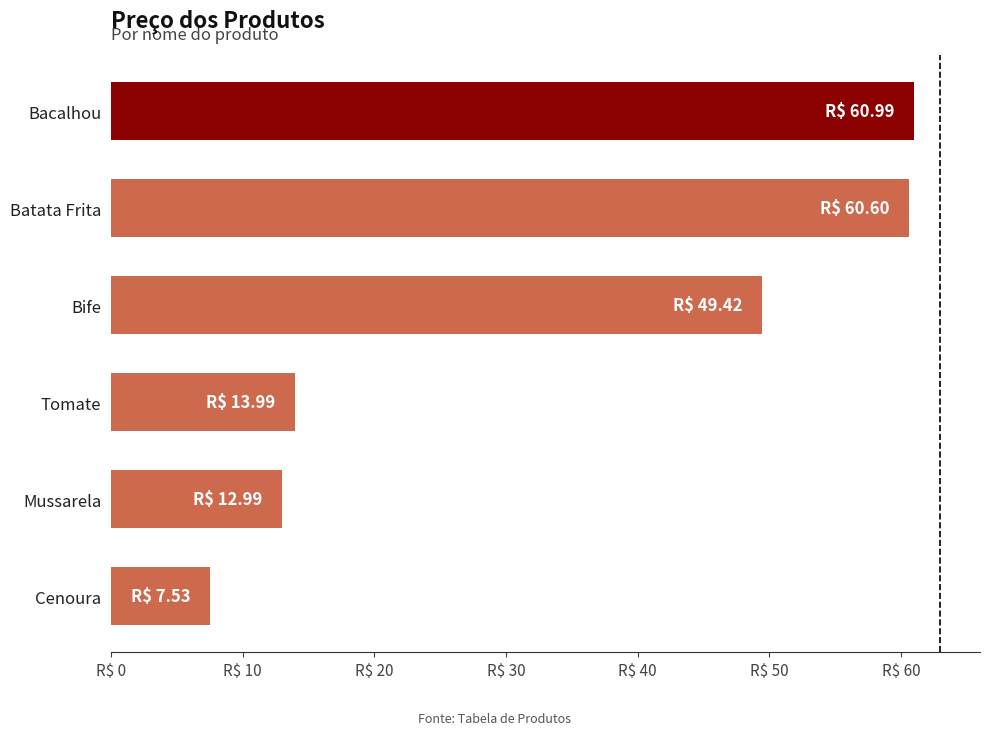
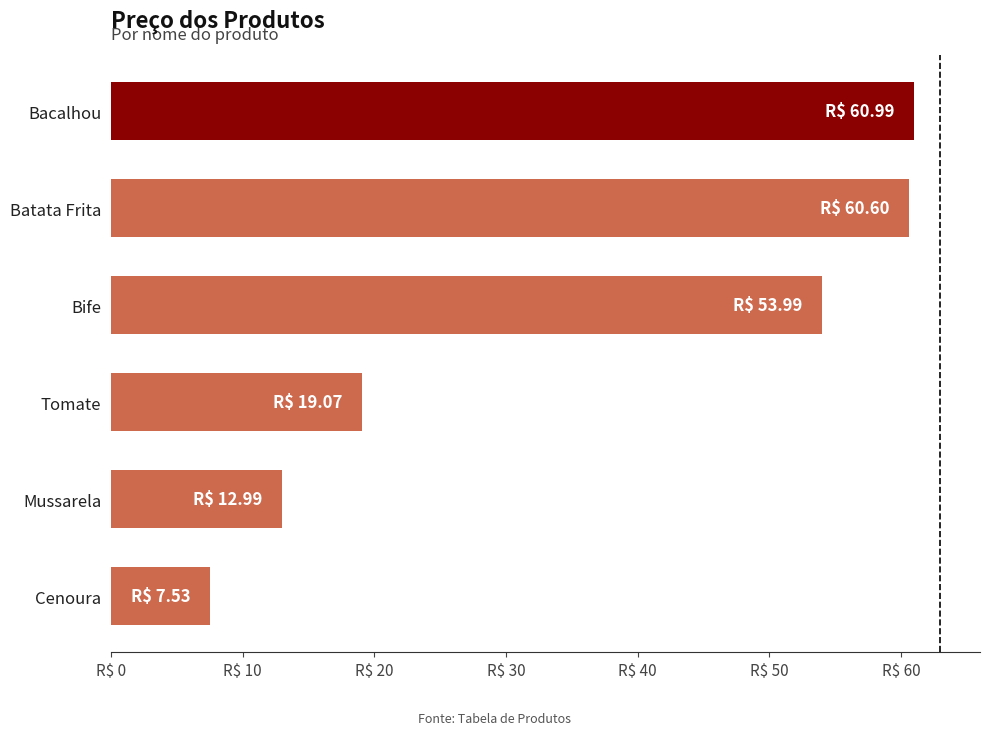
  {
    "Bacalhou": 60.99,
    "Batata Frita": 60.60,
-   "Bife": 49.42,
-   "Tomate": 13.99,
+   "Bife": 53.99,
+   "Tomate": 19.07,
    "Mussarela": 12.99,
    "Cenoura": 7.53
  }
